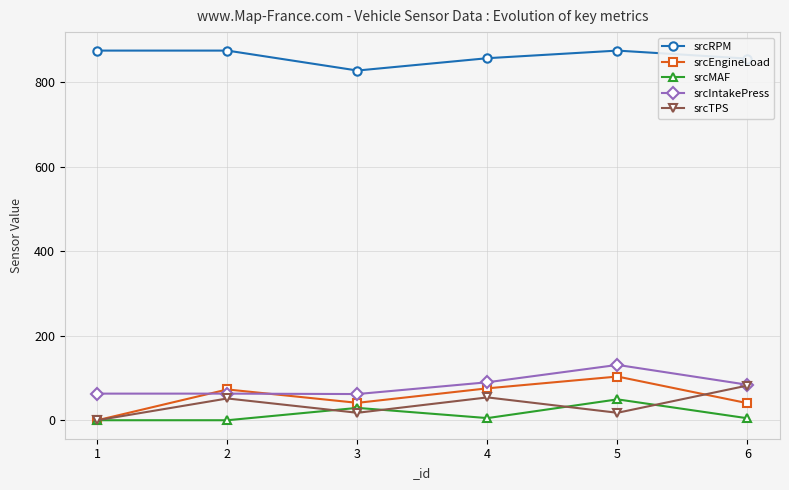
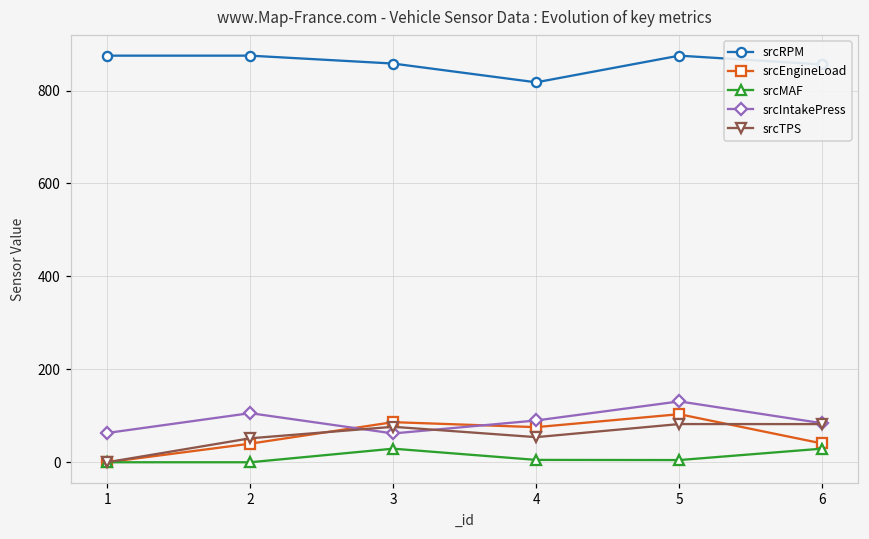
  {
    "srcRPM": {
      "1": 880,
      "2": 880,
-     "3": 830,
-     "4": 860,
+     "3": 860,
+     "4": 820,
      "5": 880
    },
    "srcEngineLoad": {
-     "2": 70,
-     "3": 40,
+     "2": 40,
+     "3": 90,
      "4": 80,
      "5": 100,
      "6": 40
    },
    "srcMAF": {
      "2": 0,
      "3": 30,
      "4": 10,
-     "5": 50,
-     "6": 0
+     "5": 0,
+     "6": 30
    },
    "srcIntakePress": {
      "1": 60,
-     "2": 60,
+     "2": 110,
      "3": 60,
      "4": 90,
      "5": 130
    },
    "srcTPS": {
      "2": 50,
-     "3": 20,
+     "3": 80,
      "4": 50,
-     "5": 20
+     "5": 80
    }
  }
